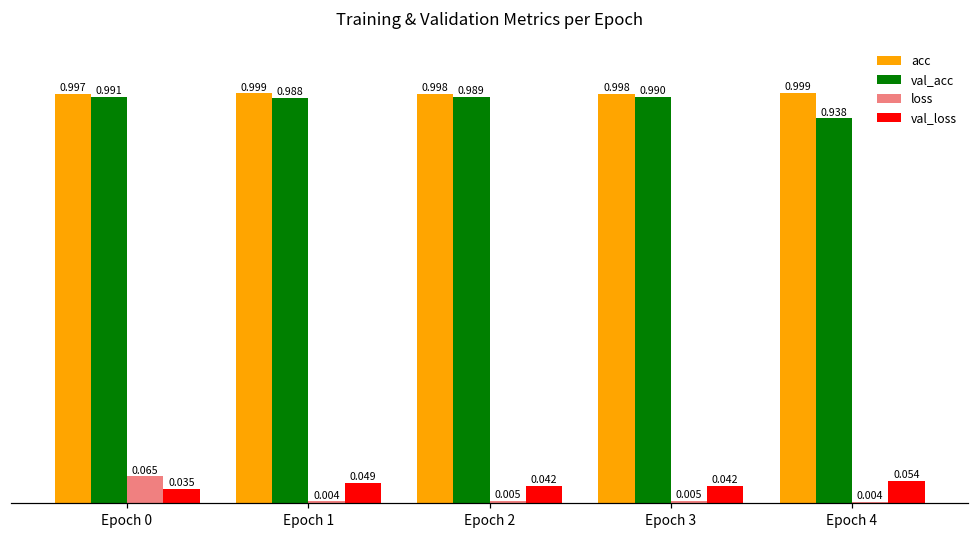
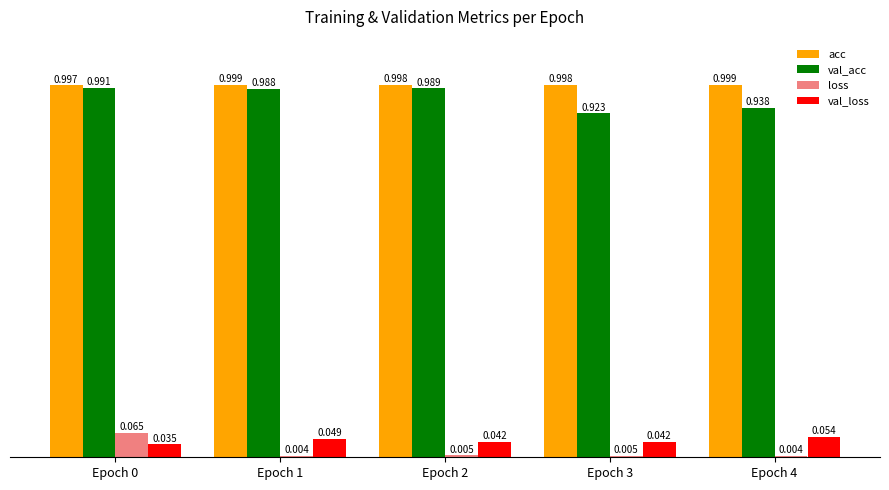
  {
    "acc": {
      "Epoch 0": 0.997,
      "Epoch 1": 0.999,
      "Epoch 2": 0.998,
      "Epoch 3": 0.998,
      "Epoch 4": 0.999
    },
    "val_acc": {
      "Epoch 0": 0.991,
      "Epoch 1": 0.988,
      "Epoch 2": 0.989,
-     "Epoch 3": 0.990,
+     "Epoch 3": 0.923,
      "Epoch 4": 0.938
    },
    "loss": {
      "Epoch 0": 0.065,
      "Epoch 1": 0.004,
      "Epoch 2": 0.005,
      "Epoch 3": 0.005,
      "Epoch 4": 0.004
    },
    "val_loss": {
      "Epoch 0": 0.035,
      "Epoch 1": 0.049,
      "Epoch 2": 0.042,
      "Epoch 3": 0.042,
      "Epoch 4": 0.054
    }
  }
